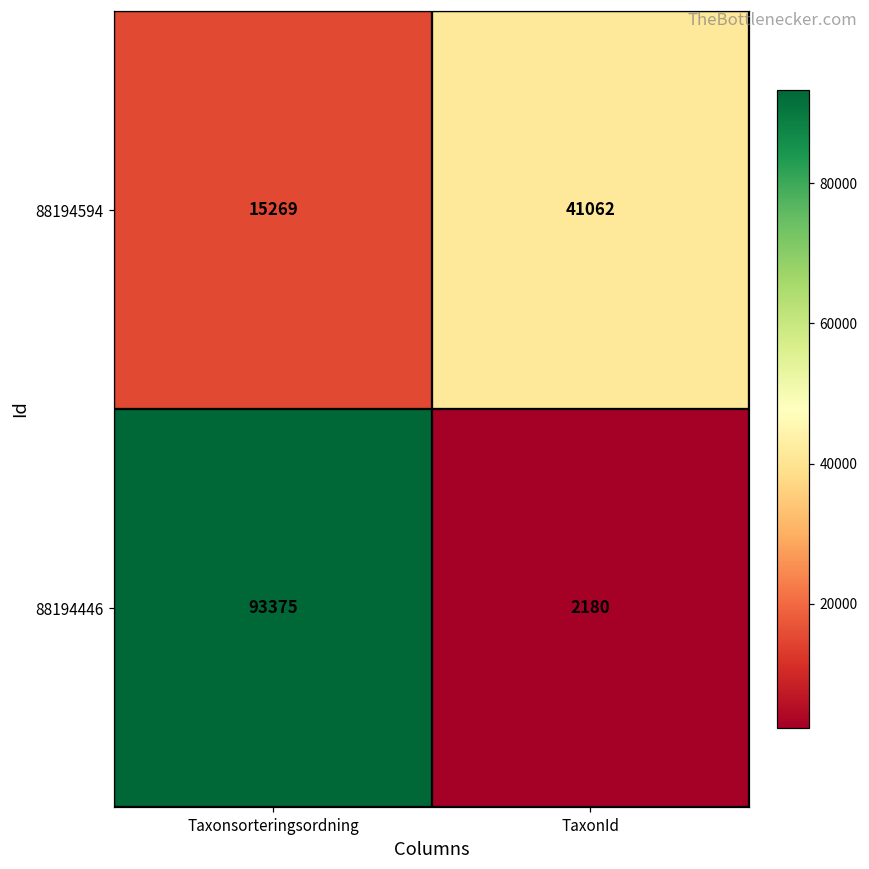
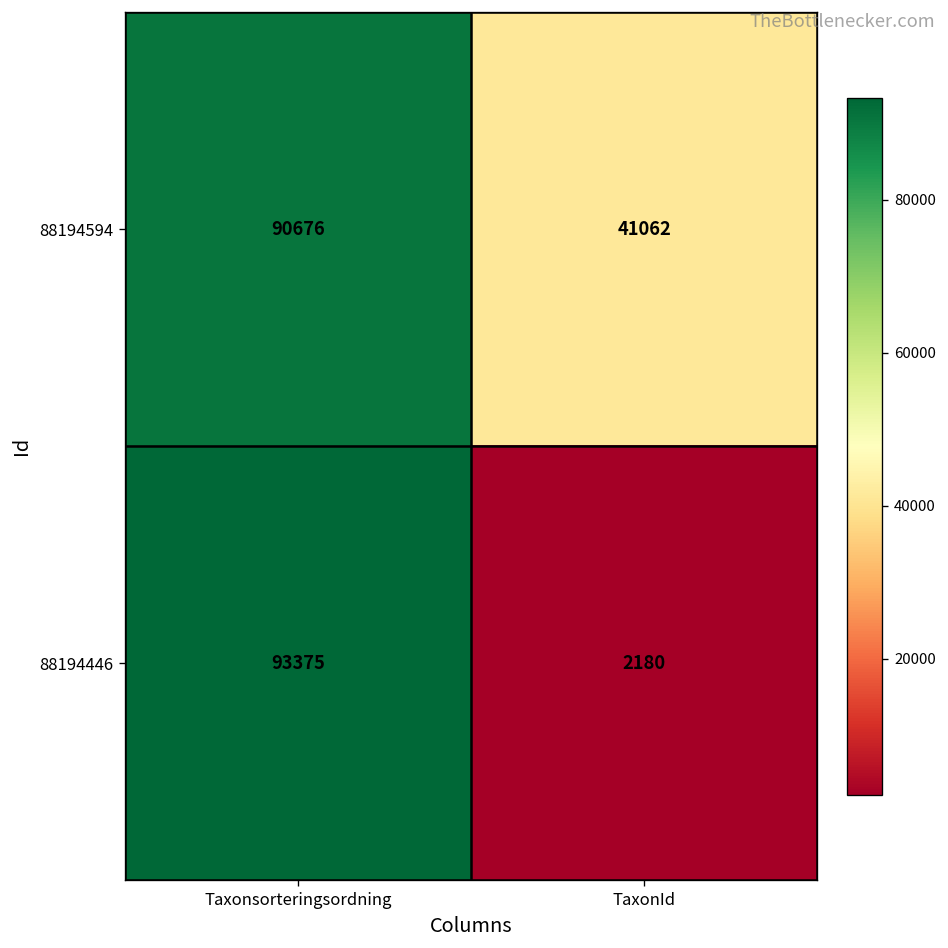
  {
    "88194594": {
-     "Taxonsorteringsordning": 15269,
+     "Taxonsorteringsordning": 90676,
      "TaxonId": 41062
    },
    "88194446": {
      "Taxonsorteringsordning": 93375,
      "TaxonId": 2180
    }
  }
